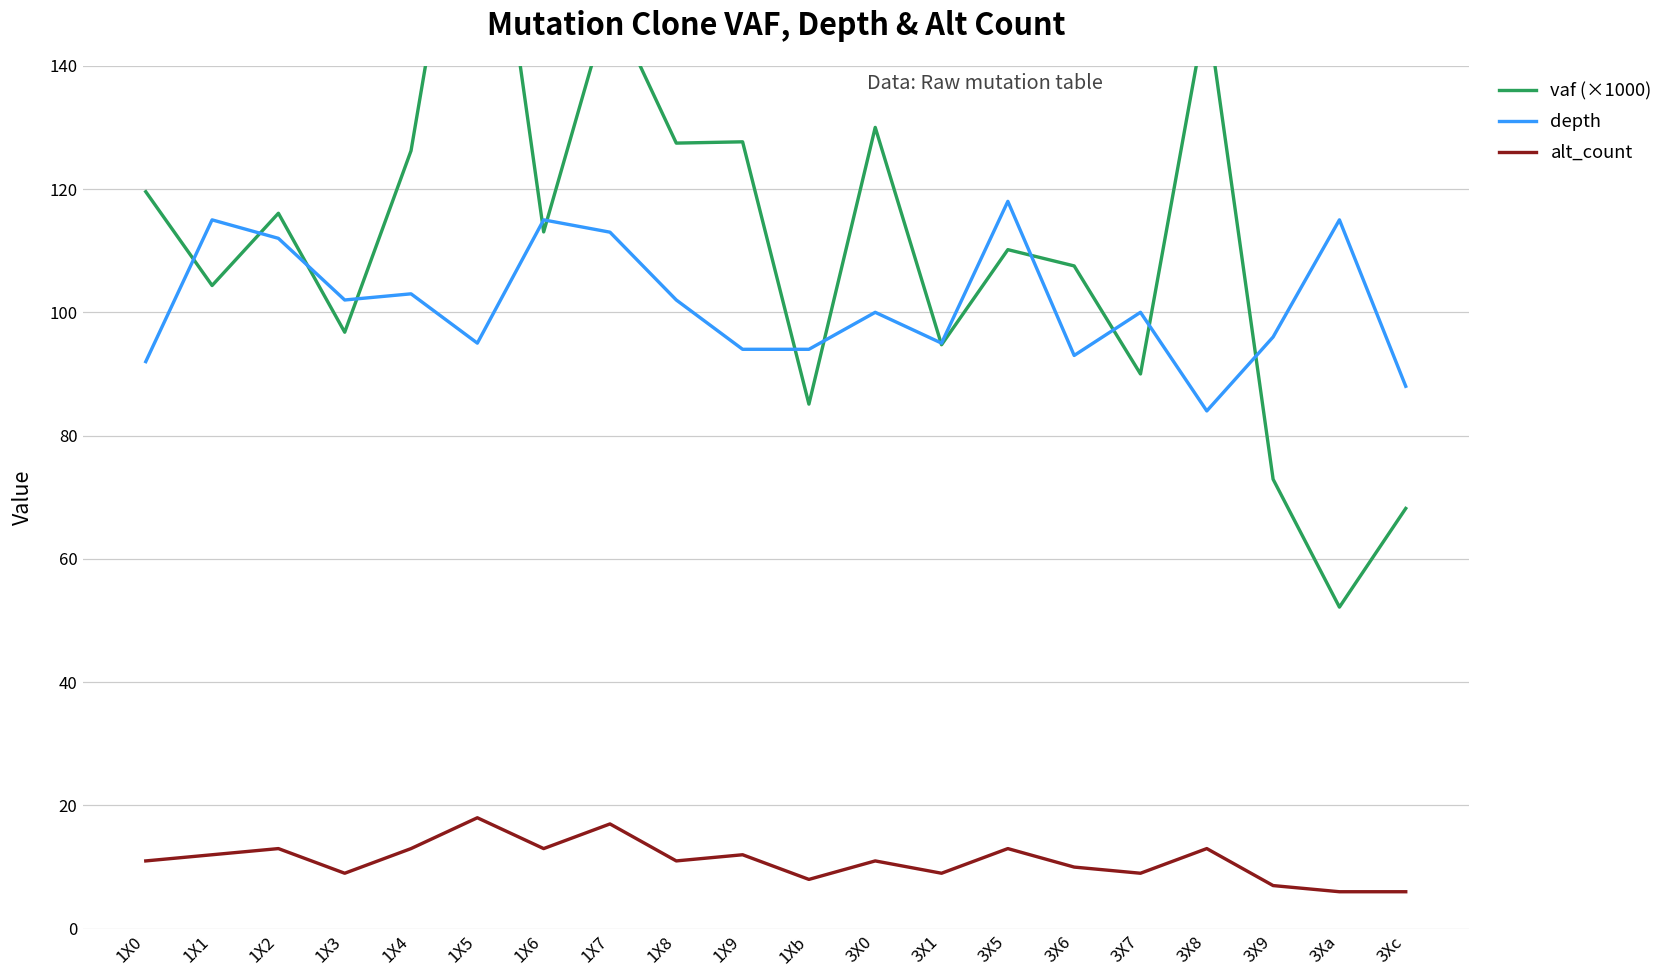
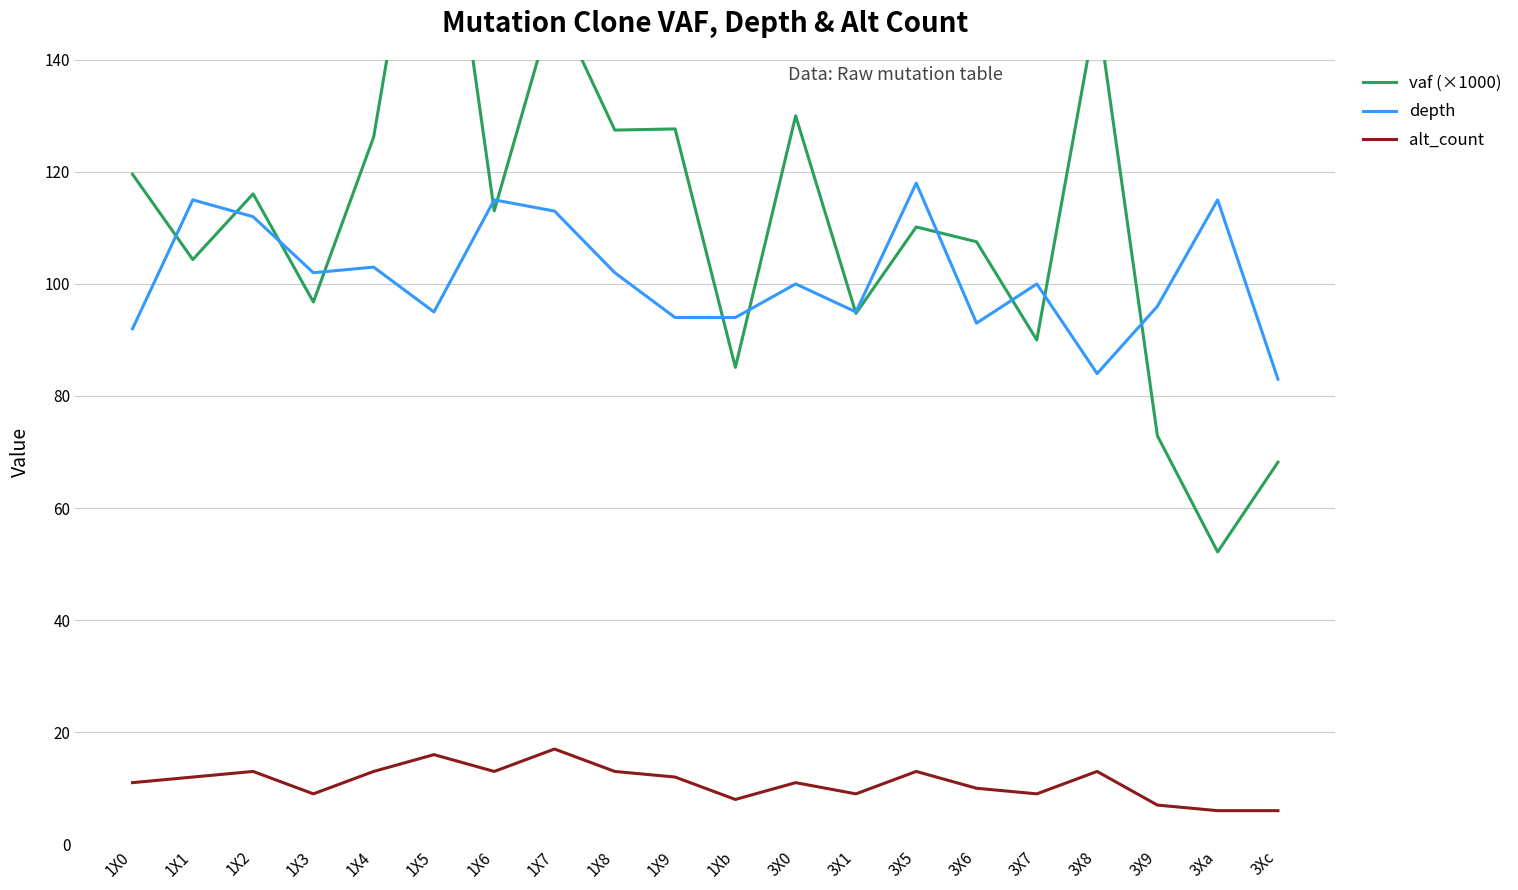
  {
    "vaf (×1000)": {
      "1X0": 120,
      "1X1": 104,
      "1X2": 116,
      "1X3": 97,
      "1X4": 126,
      "1X6": 113,
      "1X8": 127,
      "1X9": 128,
      "1Xb": 85,
      "3X0": 130,
      "3X5": 110,
      "3X6": 108,
      "3X7": 90,
      "3X9": 73,
      "3Xa": 52,
      "3Xc": 68
    },
    "depth": {
      "1X0": 92,
      "1X1": 115,
      "1X2": 112,
      "1X3": 102,
      "1X4": 103,
      "1X5": 95,
      "1X6": 115,
      "1X7": 113,
      "1X8": 102,
      "1X9": 94,
      "1Xb": 94,
      "3X0": 100,
      "3X5": 118,
      "3X6": 93,
      "3X7": 100,
      "3X8": 84,
      "3X9": 96,
      "3Xa": 115,
-     "3Xc": 88
+     "3Xc": 83
    },
    "alt_count": {
      "1X0": 11,
      "1X1": 12,
      "1X2": 13,
      "1X3": 9,
      "1X4": 13,
-     "1X5": 18,
+     "1X5": 16,
      "1X6": 13,
      "1X7": 17,
-     "1X8": 11,
+     "1X8": 13,
      "1X9": 12,
      "1Xb": 8,
      "3X0": 11,
      "3X1": 9,
      "3X5": 13,
      "3X6": 10,
      "3X7": 9,
      "3X8": 13,
      "3X9": 7,
      "3Xa": 6,
      "3Xc": 6
    }
  }
